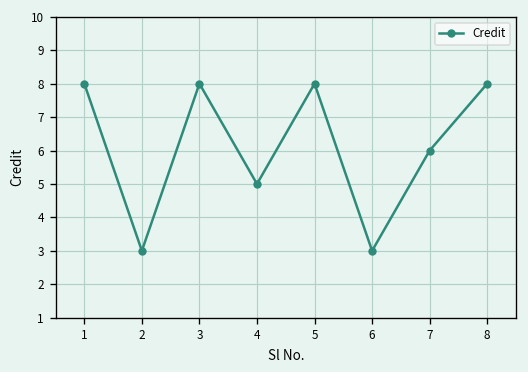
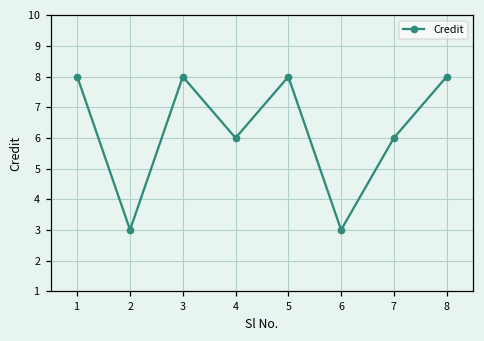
  {
    "1": 8,
    "2": 3,
    "3": 8,
-   "4": 5,
+   "4": 6,
    "5": 8,
    "6": 3,
    "7": 6,
    "8": 8
  }
